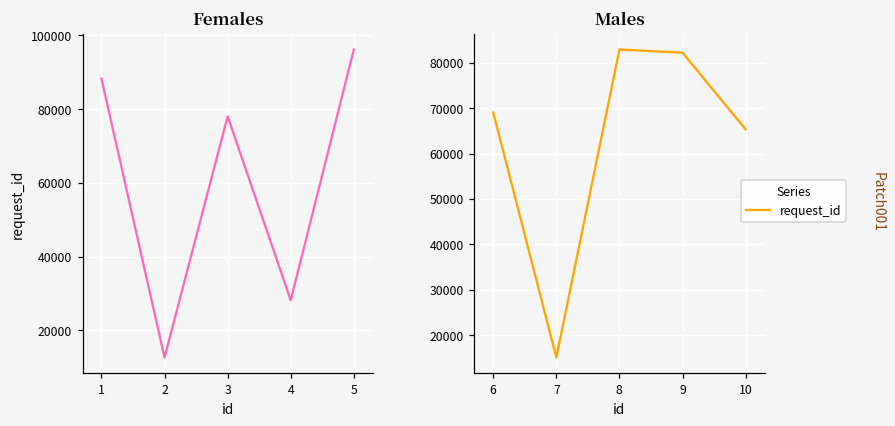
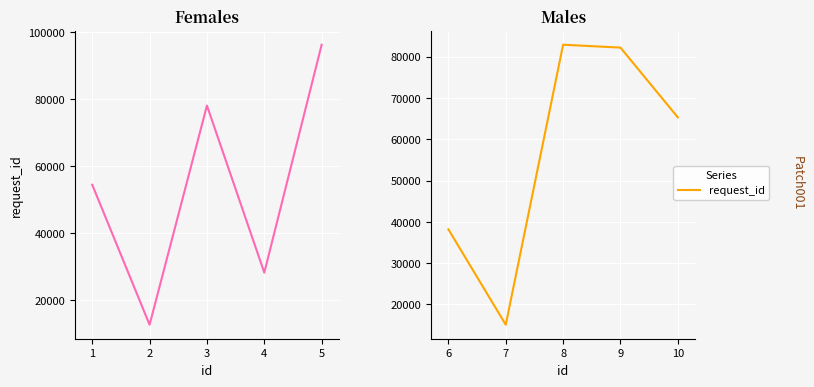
  {
    "Females": {
-     "1": 88000,
+     "1": 54000,
      "2": 13000,
      "3": 78000,
      "4": 28000,
      "5": 96000
    },
    "Males": {
-     "6": 69000,
+     "6": 38000,
      "7": 15000,
      "8": 83000,
      "9": 82000,
      "10": 65000
    }
  }
